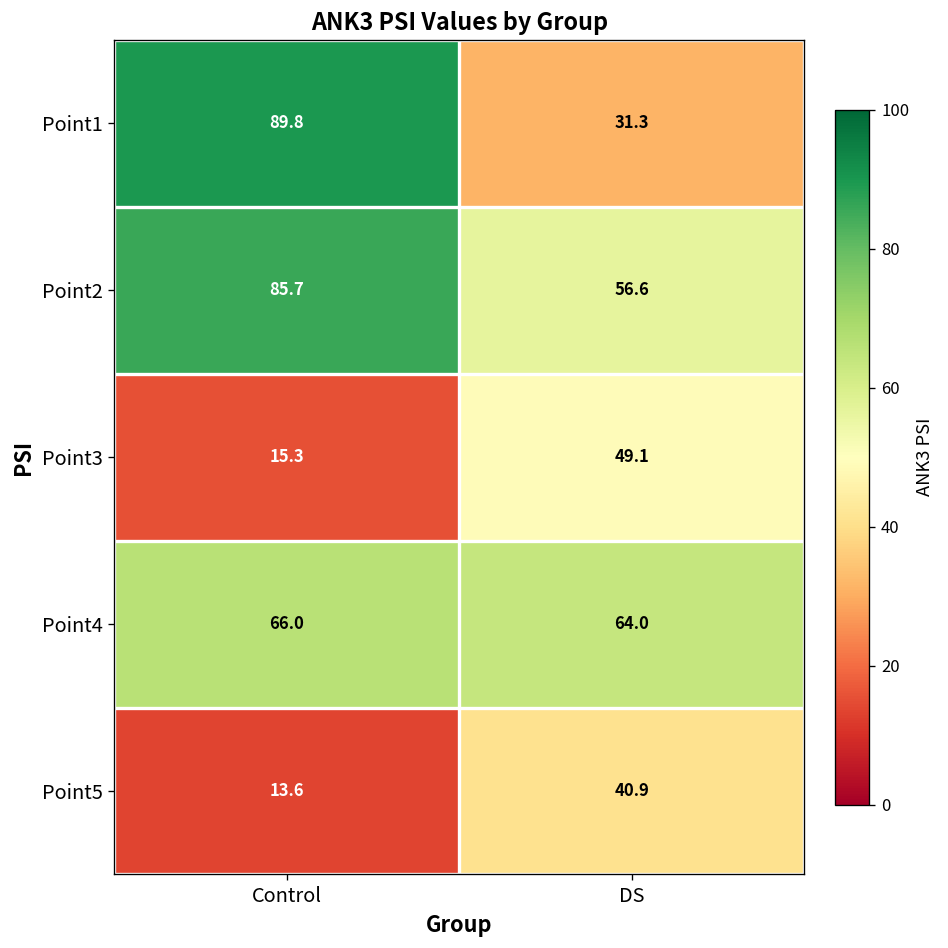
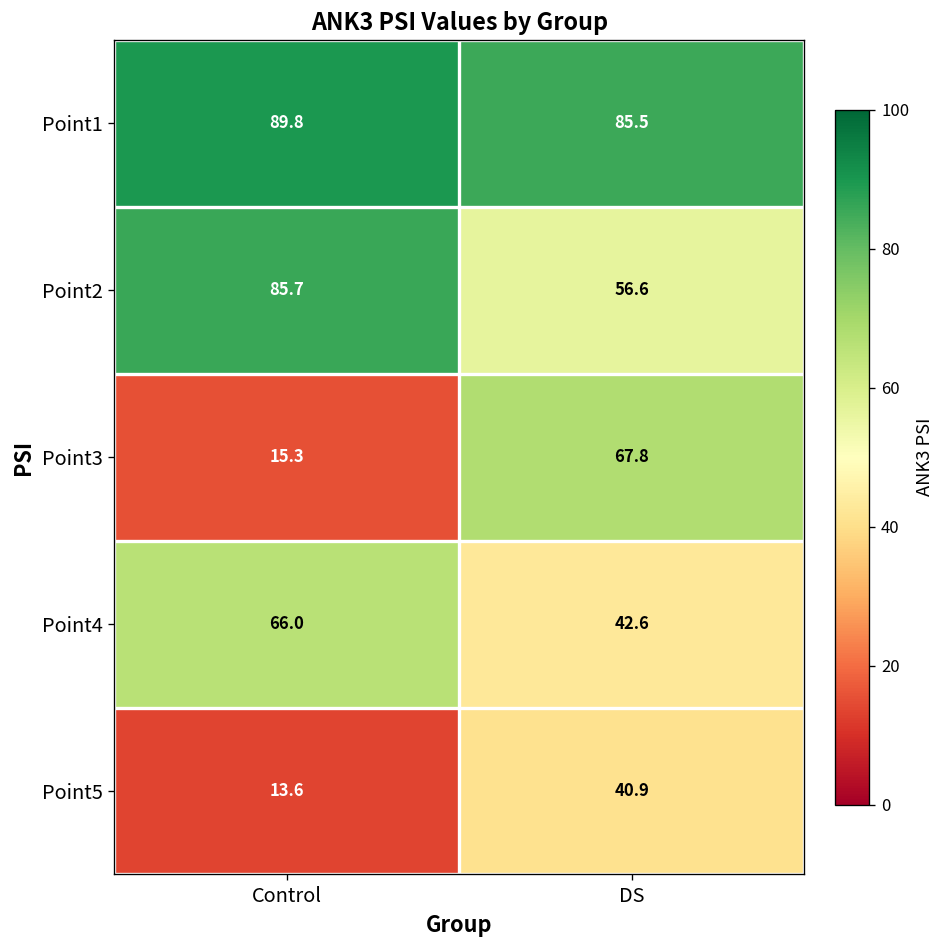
  {
    "Point1": {
      "Control": 89.8,
-     "DS": 31.3
+     "DS": 85.5
    },
    "Point2": {
      "Control": 85.7,
      "DS": 56.6
    },
    "Point3": {
      "Control": 15.3,
-     "DS": 49.1
+     "DS": 67.8
    },
    "Point4": {
      "Control": 66.0,
-     "DS": 64.0
+     "DS": 42.6
    },
    "Point5": {
      "Control": 13.6,
      "DS": 40.9
    }
  }
